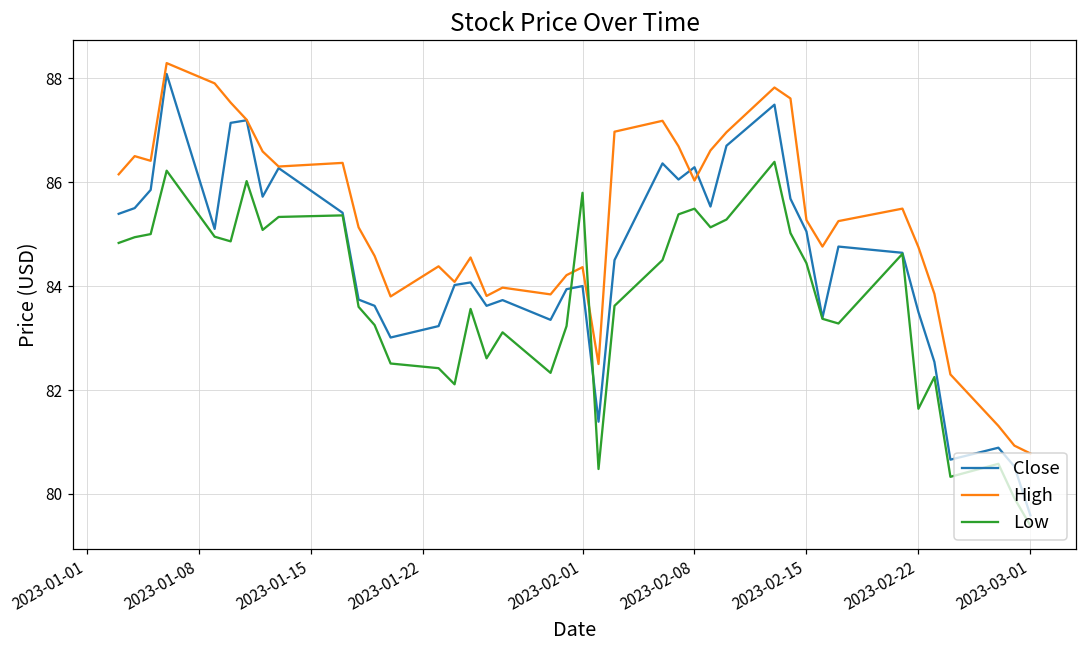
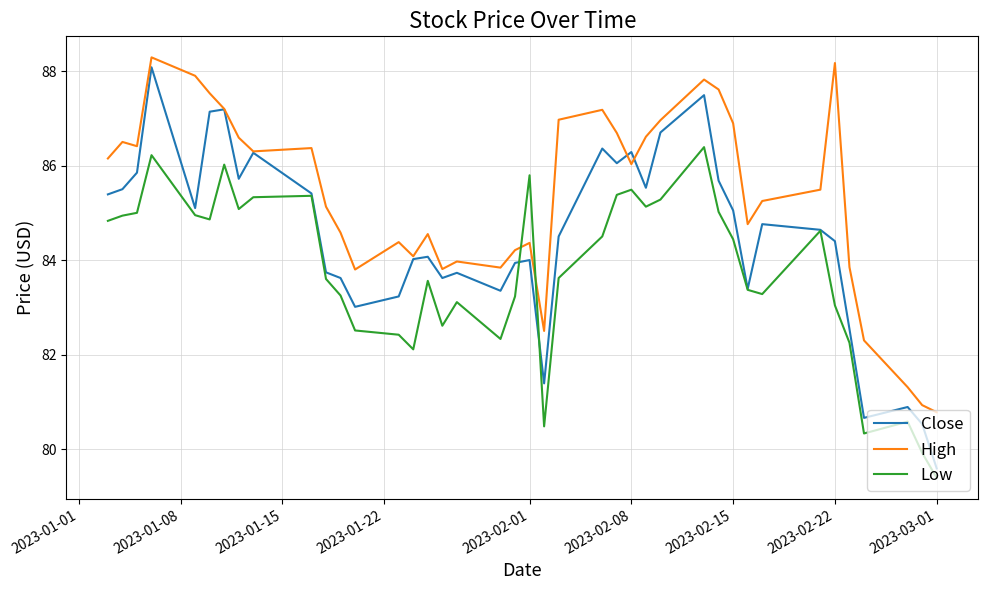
  {
    "Close": {
      "2023-02-01": 84.0,
      "2023-02-08": 86.3,
      "2023-02-15": 85.1,
-     "2023-02-22": 83.5
+     "2023-02-22": 84.4
    },
    "High": {
      "2023-02-01": 84.4,
      "2023-02-08": 86.0,
-     "2023-02-15": 85.3,
-     "2023-02-22": 84.8
+     "2023-02-15": 86.9,
+     "2023-02-22": 88.2
    },
    "Low": {
      "2023-02-01": 85.8,
      "2023-02-08": 85.5,
      "2023-02-15": 84.4,
-     "2023-02-22": 81.6
+     "2023-02-22": 83.0
    }
  }
